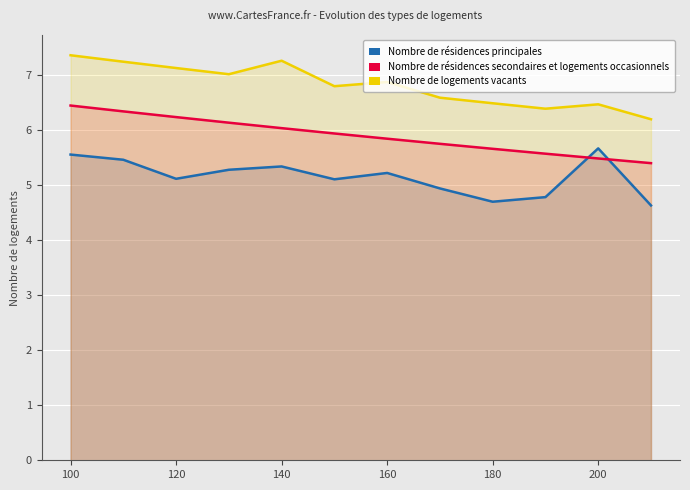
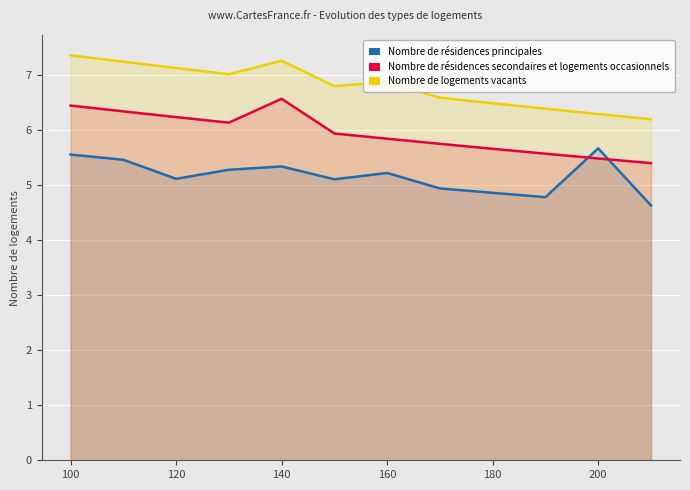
  {
    "Nombre de résidences principales": {
      "100": 5.6,
      "120": 5.1,
      "140": 5.3,
      "160": 5.2,
-     "180": 4.7,
+     "180": 4.9,
      "200": 5.7
    },
    "Nombre de résidences secondaires et logements occasionnels": {
      "100": 6.4,
      "120": 6.2,
-     "140": 6.0,
+     "140": 6.6,
      "160": 5.8,
      "180": 5.7,
      "200": 5.5
    },
    "Nombre de logements vacants": {
      "100": 7.4,
      "120": 7.1,
      "140": 7.3,
      "180": 6.5,
-     "200": 6.5
+     "200": 6.3
    }
  }
